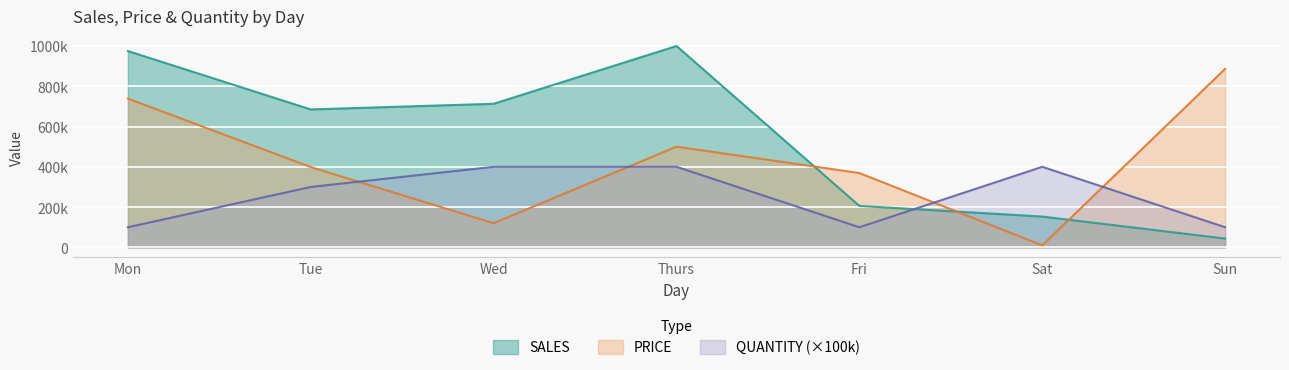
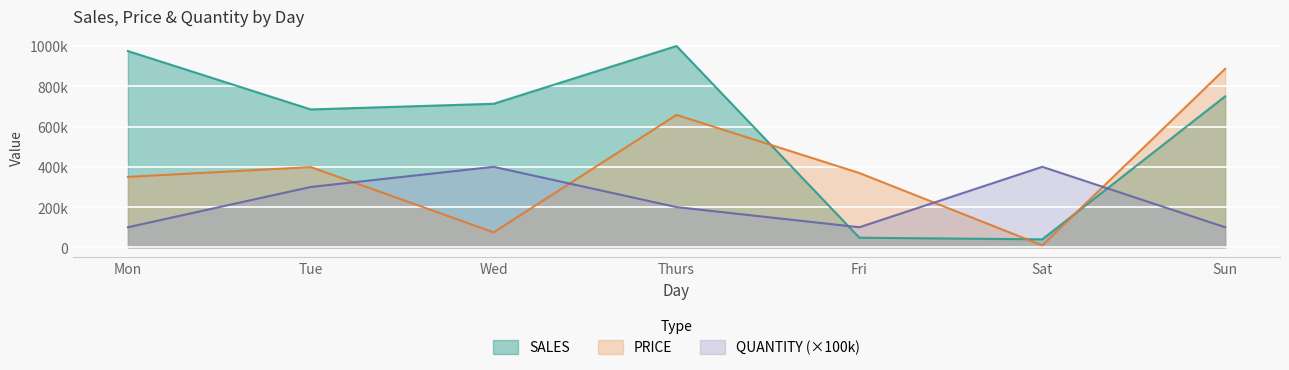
  {
    "SALES": {
      "Mon": 970000,
      "Tue": 680000,
      "Wed": 710000,
      "Thurs": 1000000,
-     "Fri": 210000,
-     "Sat": 150000,
-     "Sun": 40000
+     "Fri": 50000,
+     "Sat": 40000,
+     "Sun": 750000
    },
    "PRICE": {
-     "Mon": 740000,
+     "Mon": 350000,
      "Tue": 400000,
-     "Wed": 120000,
-     "Thurs": 500000,
+     "Wed": 70000,
+     "Thurs": 660000,
      "Fri": 370000,
      "Sat": 10000,
      "Sun": 890000
    },
    "QUANTITY (×100k)": {
      "Mon": 100000,
      "Tue": 300000,
      "Wed": 400000,
-     "Thurs": 400000,
+     "Thurs": 200000,
      "Fri": 100000,
      "Sat": 400000,
      "Sun": 100000
    }
  }
